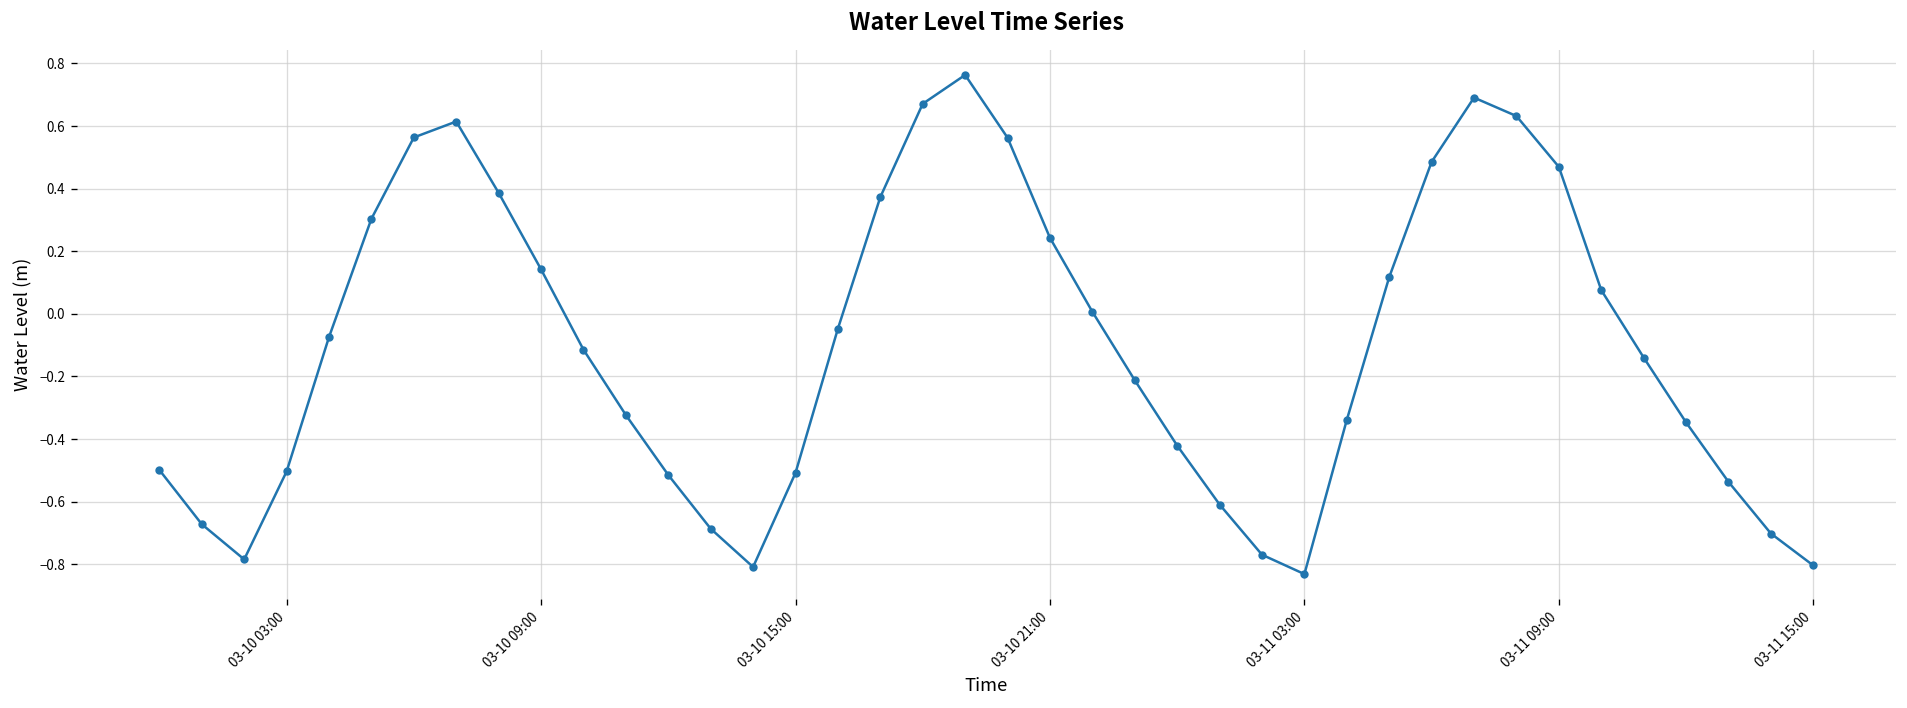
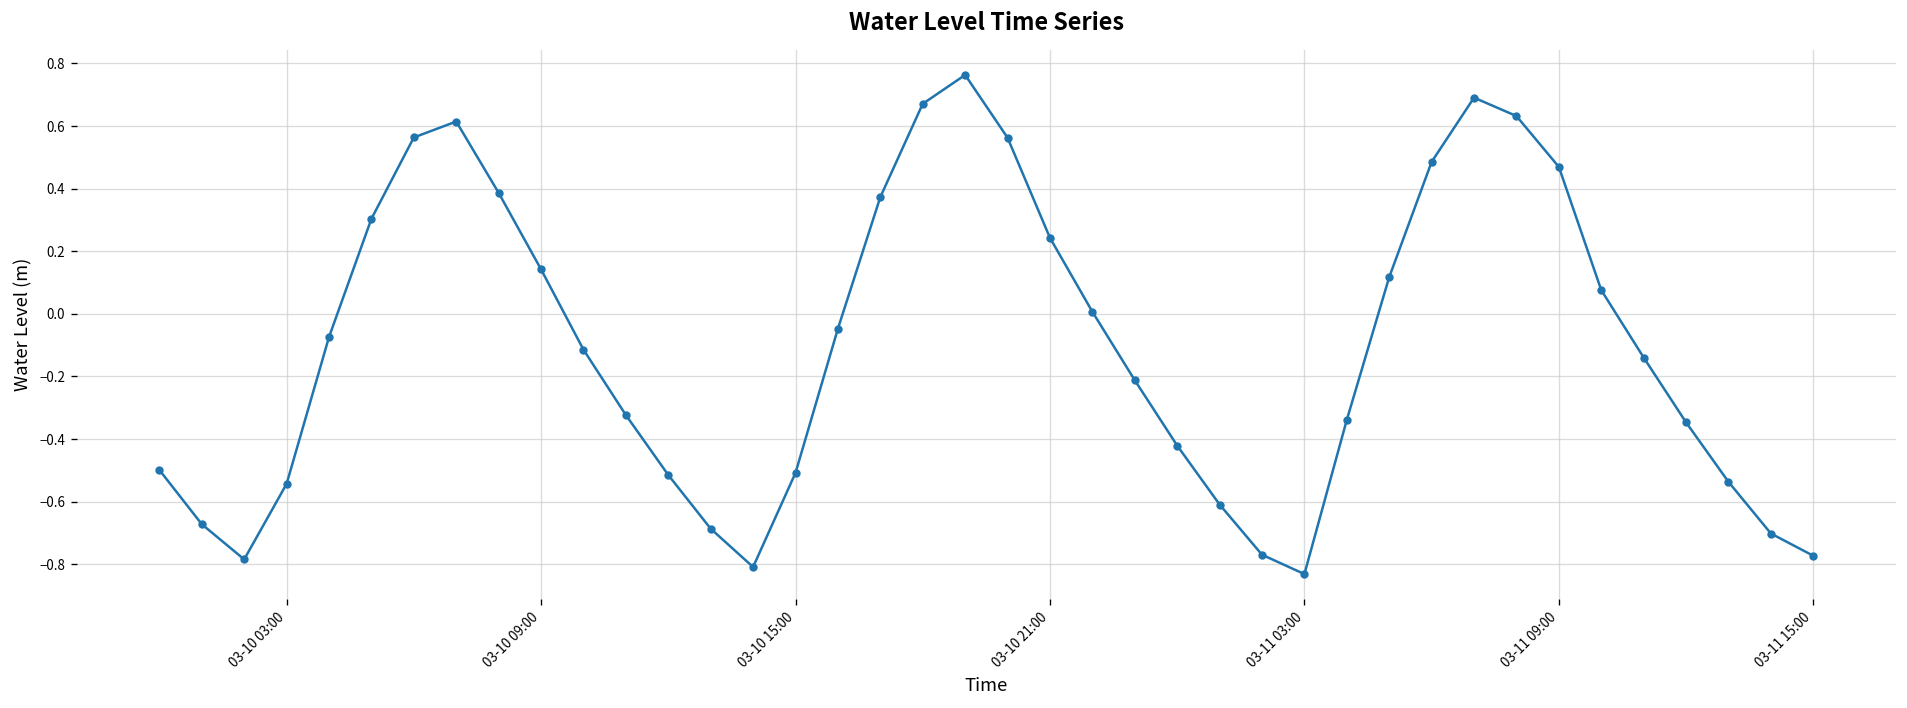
  {
-   "03-10 03:00": -0.50,
+   "03-10 03:00": -0.54,
    "03-10 09:00": 0.14,
    "03-10 15:00": -0.51,
    "03-10 21:00": 0.24,
    "03-11 03:00": -0.83,
    "03-11 09:00": 0.47,
-   "03-11 15:00": -0.80
+   "03-11 15:00": -0.77
  }
